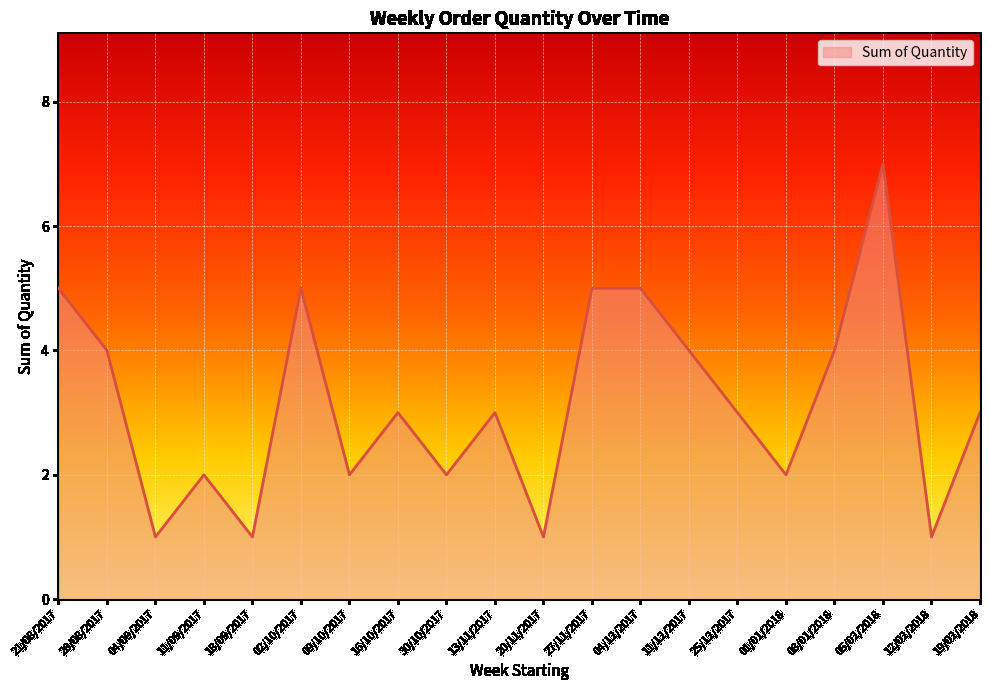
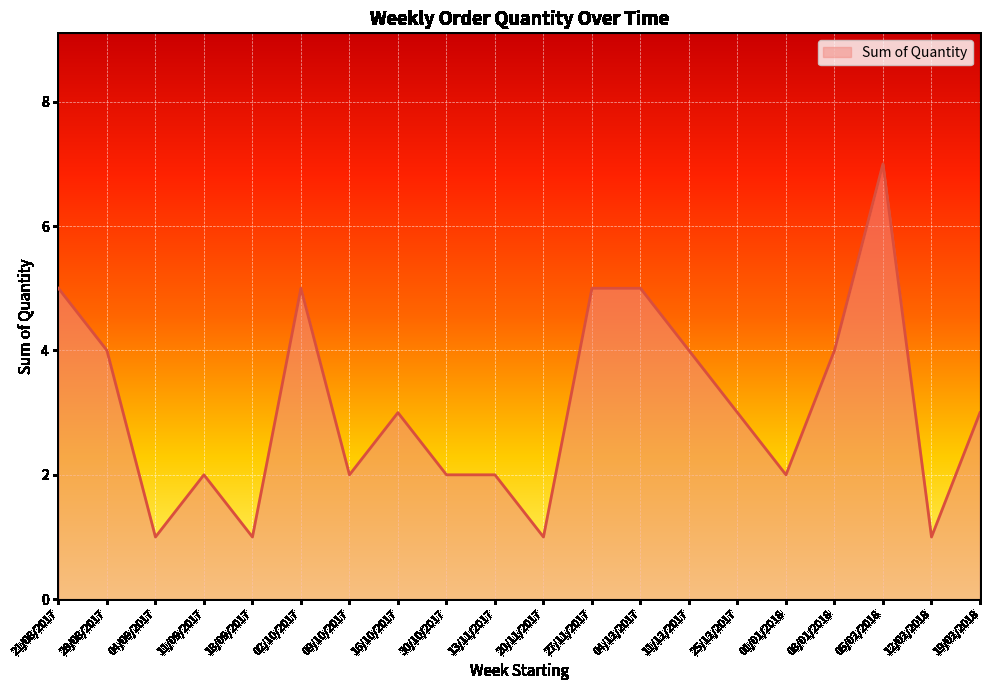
  {
    "21/08/2017": 5,
    "28/08/2017": 4,
    "04/09/2017": 1,
    "11/09/2017": 2,
    "18/09/2017": 1,
    "02/10/2017": 5,
    "09/10/2017": 2,
    "16/10/2017": 3,
    "30/10/2017": 2,
-   "13/11/2017": 3,
+   "13/11/2017": 2,
    "20/11/2017": 1,
    "27/11/2017": 5,
    "04/12/2017": 5,
    "11/12/2017": 4,
    "25/12/2017": 3,
    "01/01/2018": 2,
    "08/01/2018": 4,
    "05/02/2018": 7,
    "12/02/2018": 1,
    "19/02/2018": 3
  }
